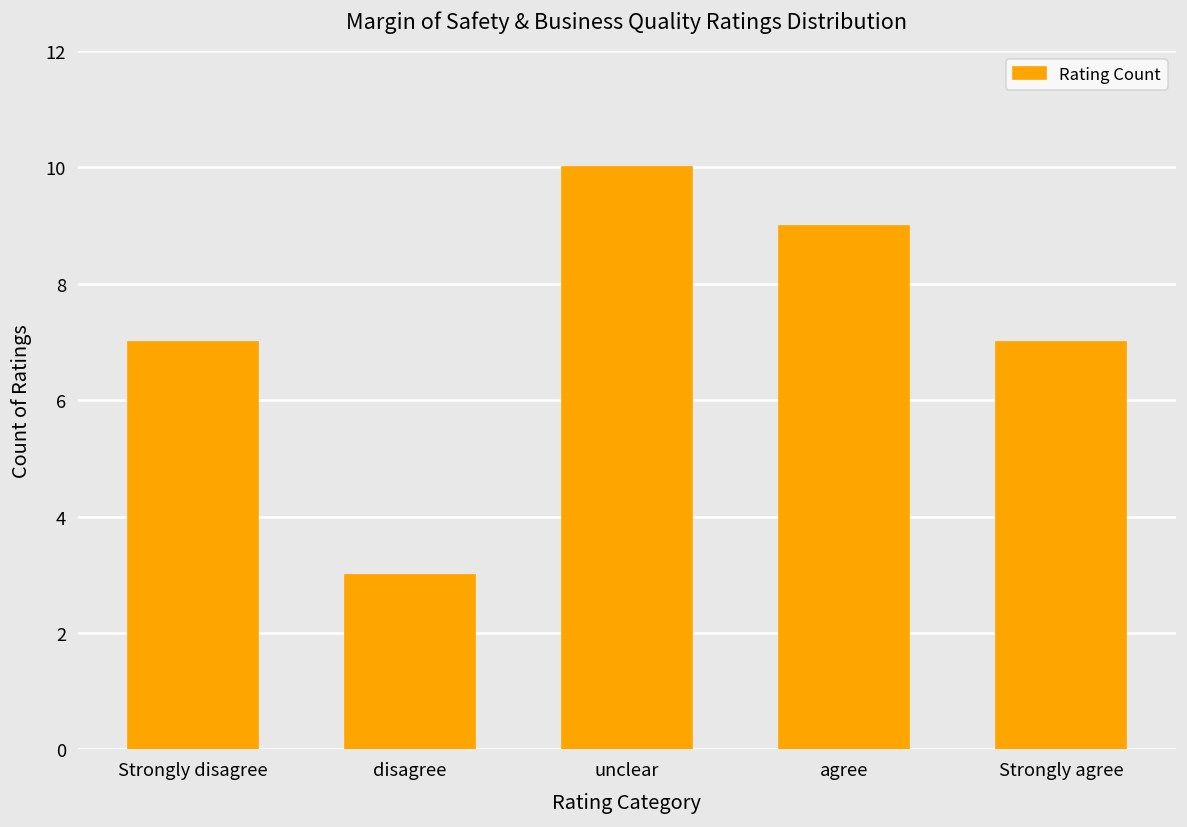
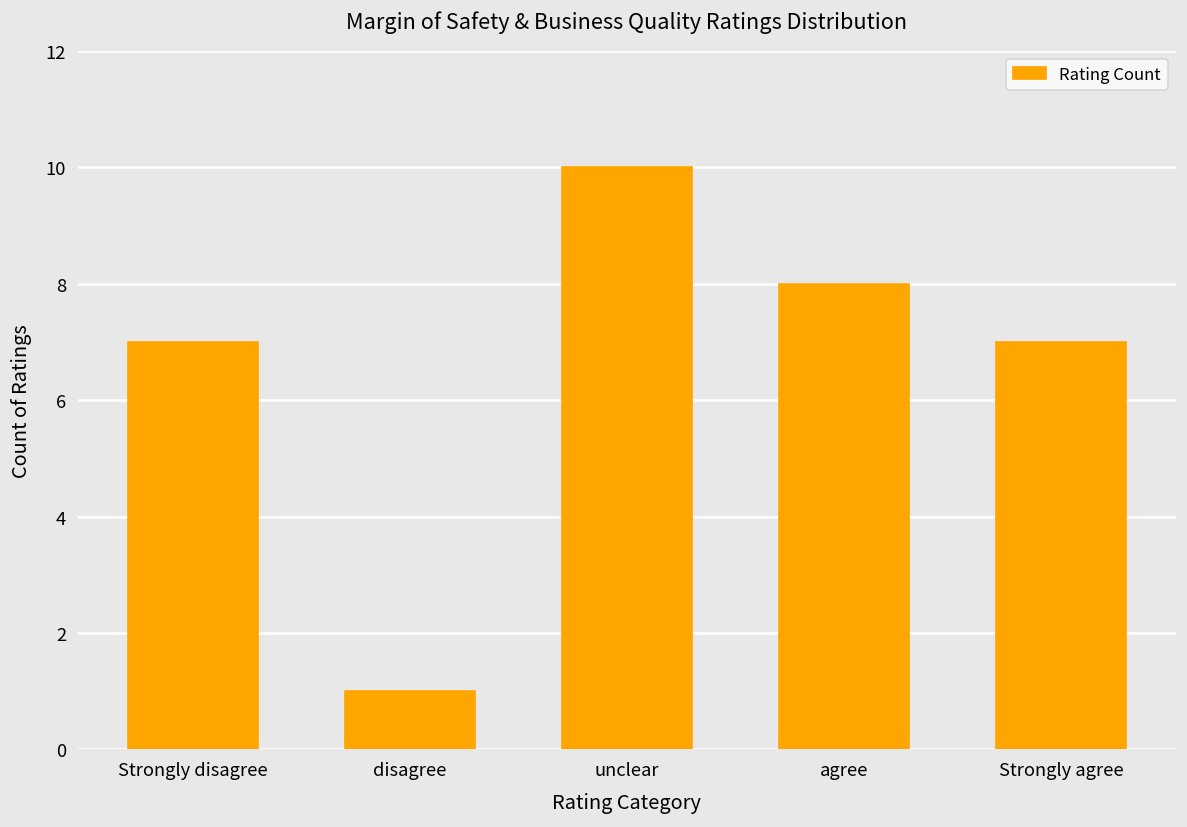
  {
    "Strongly disagree": 7,
-   "disagree": 3,
+   "disagree": 1,
    "unclear": 10,
-   "agree": 9,
+   "agree": 8,
    "Strongly agree": 7
  }
